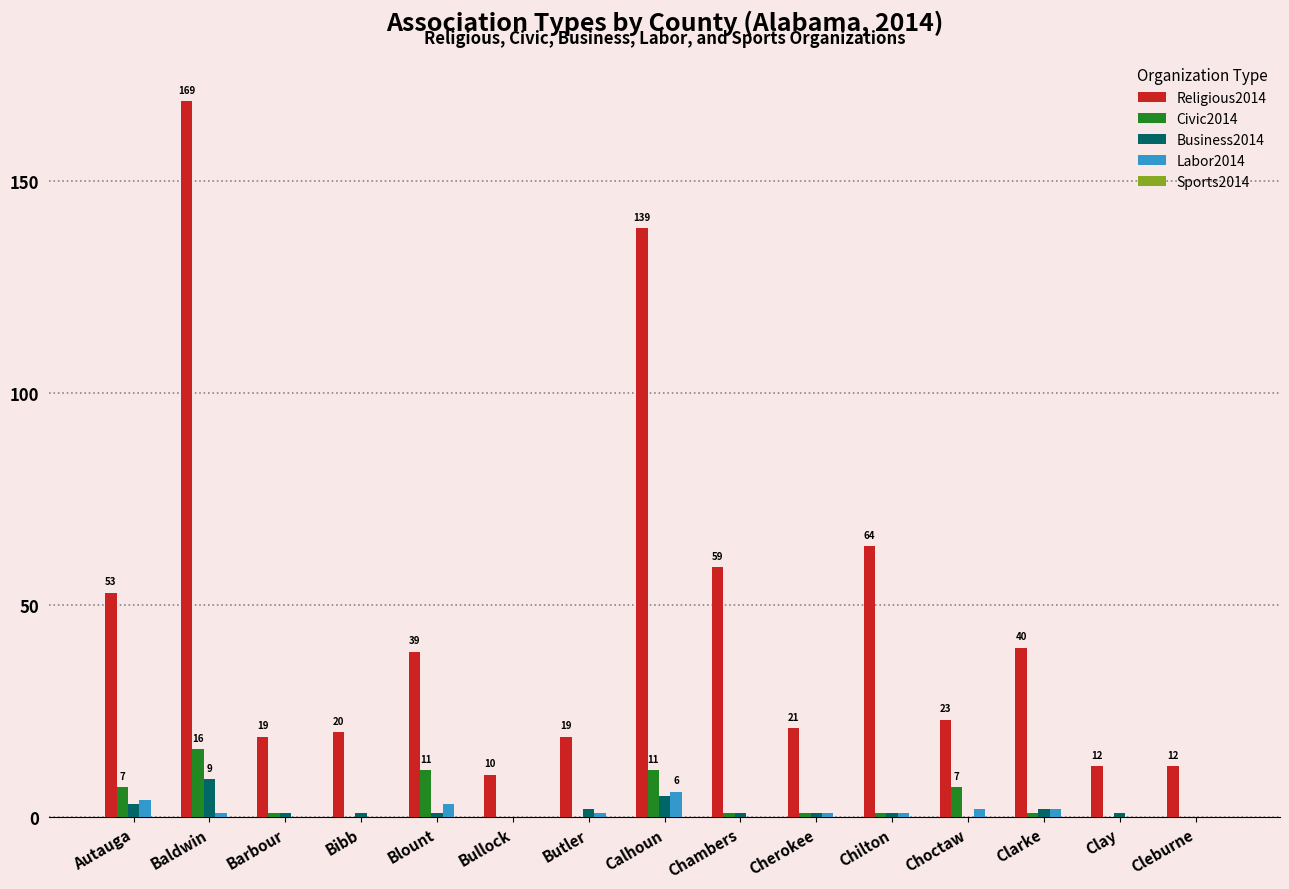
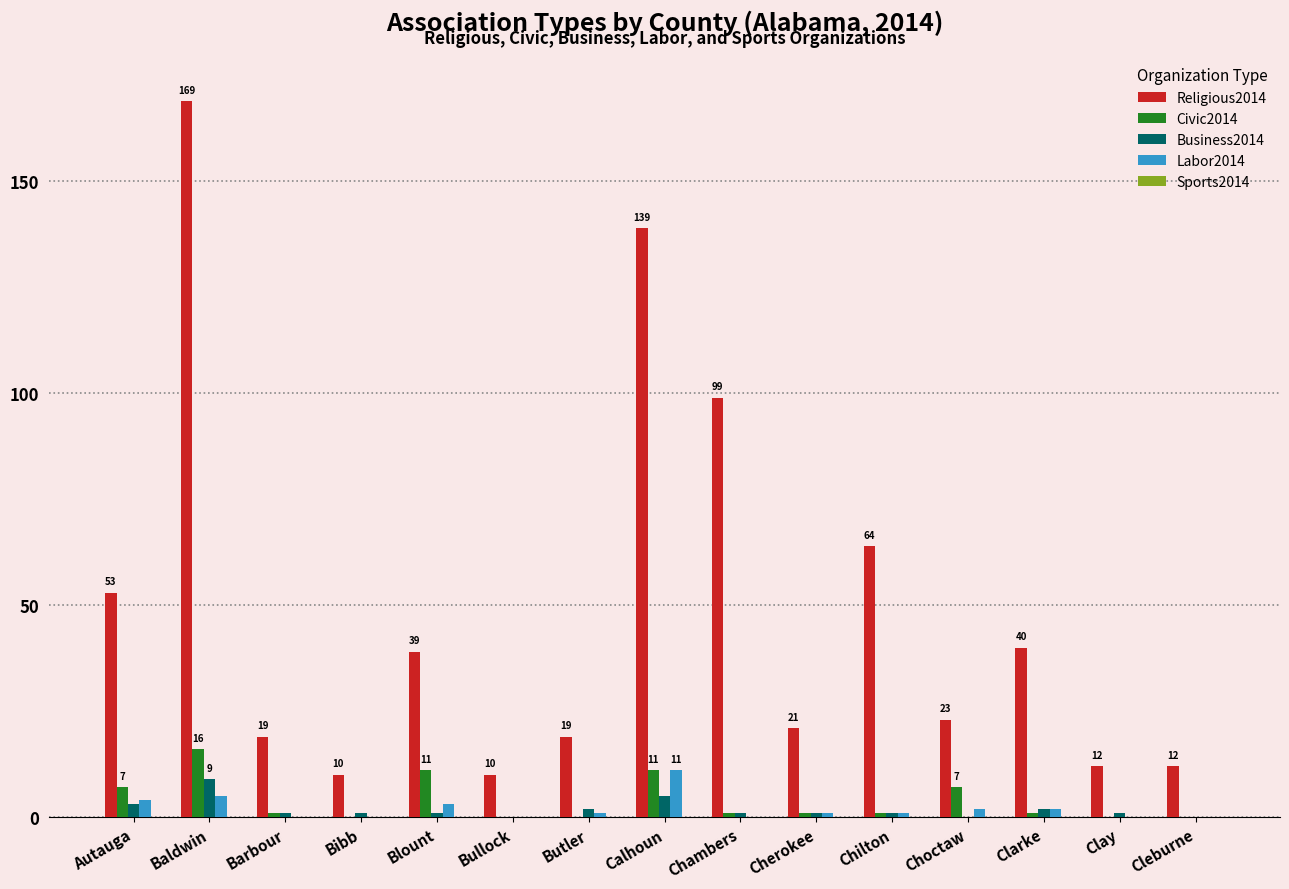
  {
    "Religious2014": {
      "Autauga": 53,
      "Baldwin": 169,
      "Barbour": 19,
-     "Bibb": 20,
+     "Bibb": 10,
      "Blount": 39,
      "Bullock": 10,
      "Butler": 19,
      "Calhoun": 139,
-     "Chambers": 59,
+     "Chambers": 99,
      "Cherokee": 21,
      "Chilton": 64,
      "Choctaw": 23,
      "Clarke": 40,
      "Clay": 12,
      "Cleburne": 12
    },
    "Civic2014": {
      "Autauga": 7,
      "Baldwin": 16,
      "Blount": 11,
      "Calhoun": 11,
      "Choctaw": 7
    },
    "Business2014": {
      "Baldwin": 9
    },
    "Labor2014": {
-     "Baldwin": 1,
-     "Calhoun": 6
+     "Baldwin": 5,
+     "Calhoun": 11
    },
    "Sports2014": {
      "Autauga": 0,
      "Baldwin": 0,
      "Barbour": 0,
      "Bibb": 0,
      "Blount": 0,
      "Bullock": 0,
      "Butler": 0,
      "Calhoun": 0,
      "Chambers": 0,
      "Cherokee": 0,
      "Chilton": 0,
      "Choctaw": 0,
      "Clarke": 0,
      "Clay": 0,
      "Cleburne": 0
    }
  }
